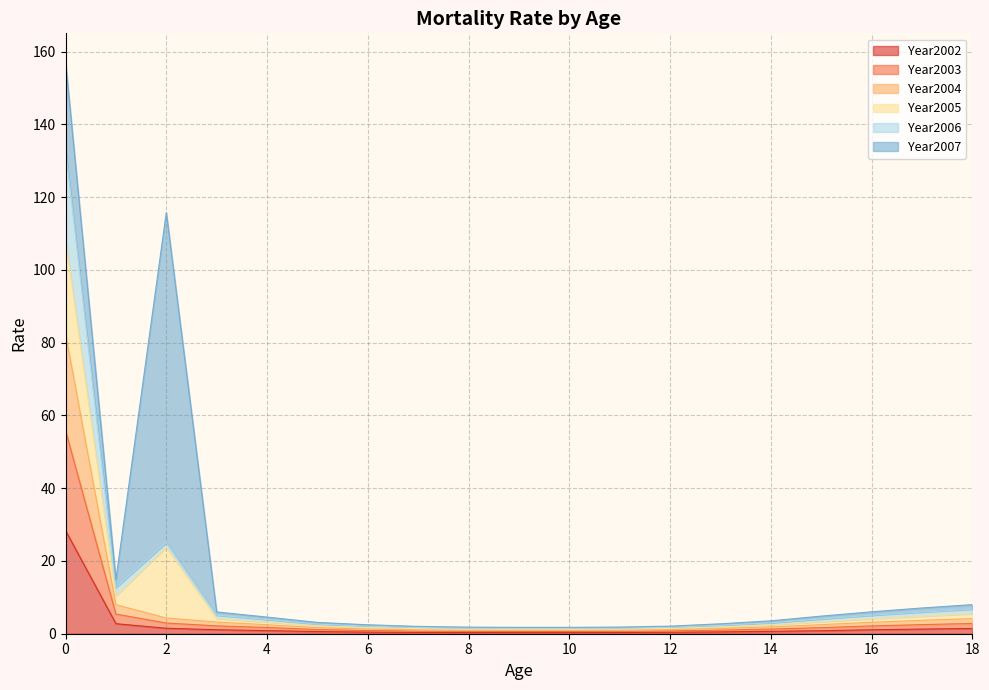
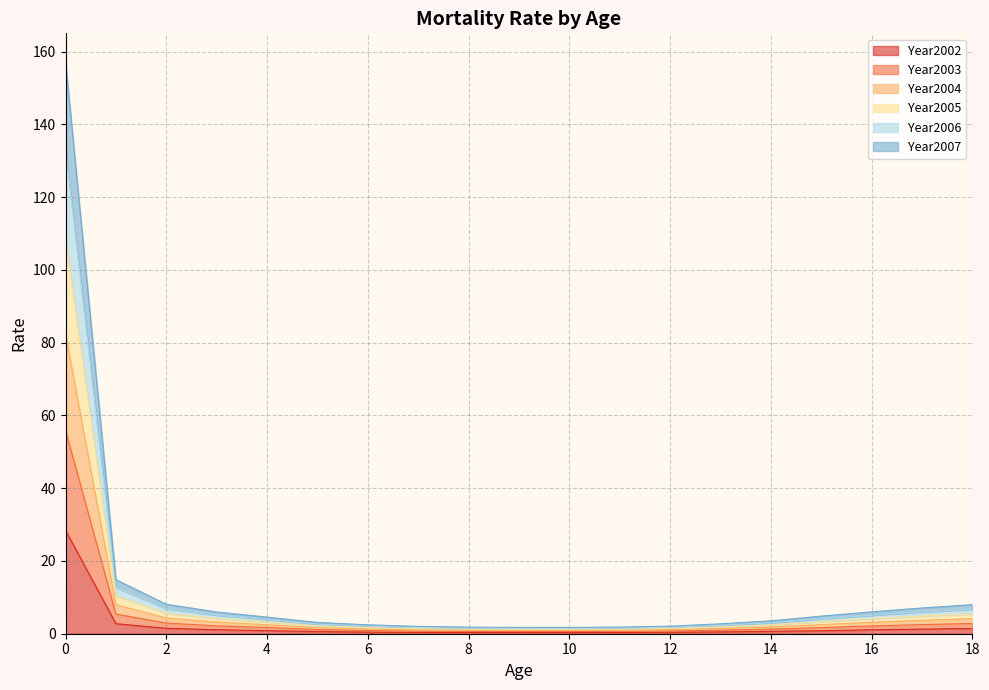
  {
    "Year2002": {
      "0": 28,
      "2": 1,
      "4": 1,
      "16": 1,
      "18": 1
    },
    "Year2003": {
      "0": 27,
      "2": 1,
      "4": 1,
      "16": 1,
      "18": 1
    },
    "Year2004": {
      "0": 27,
      "2": 1,
      "4": 1,
      "16": 1,
      "18": 1
    },
    "Year2005": {
      "0": 26,
-     "2": 19,
+     "2": 1,
      "16": 1,
      "18": 1
    },
    "Year2006": {
      "0": 25,
      "2": 1,
      "16": 1,
      "18": 1
    },
    "Year2007": {
      "0": 24,
-     "2": 91,
+     "2": 1,
      "16": 1,
      "18": 1
    }
  }
